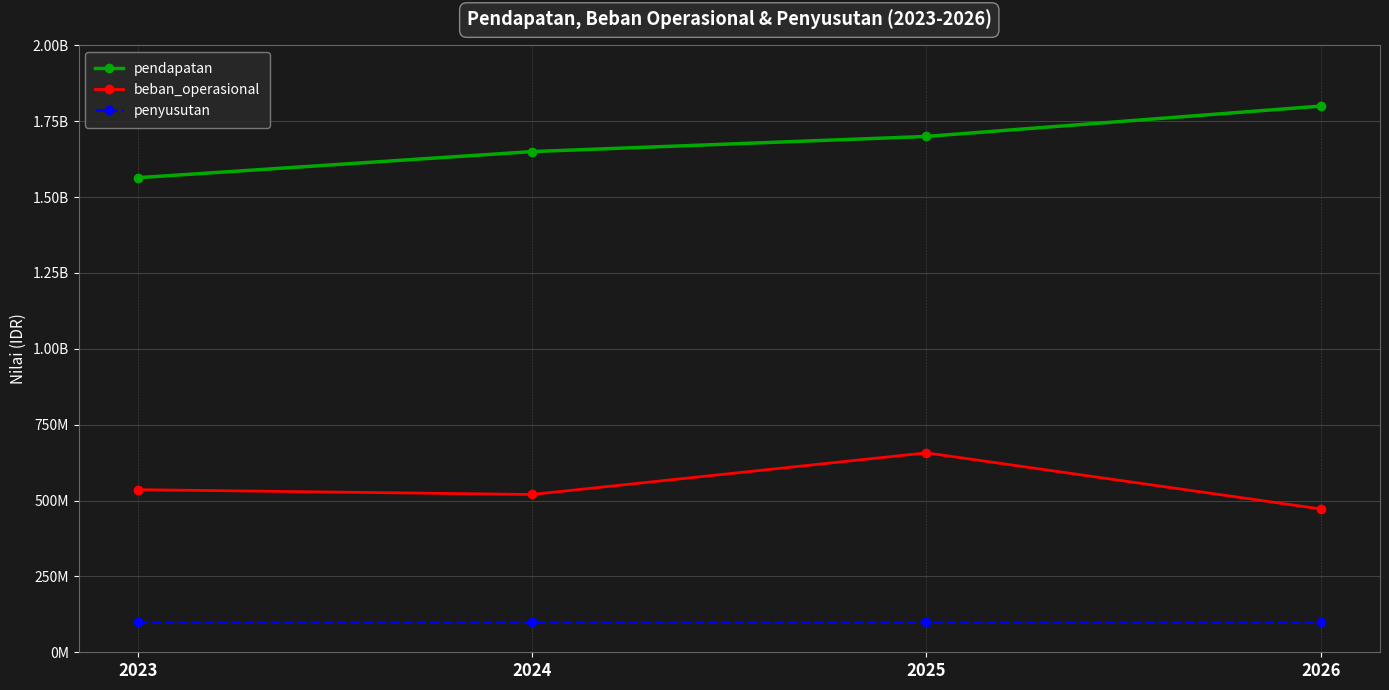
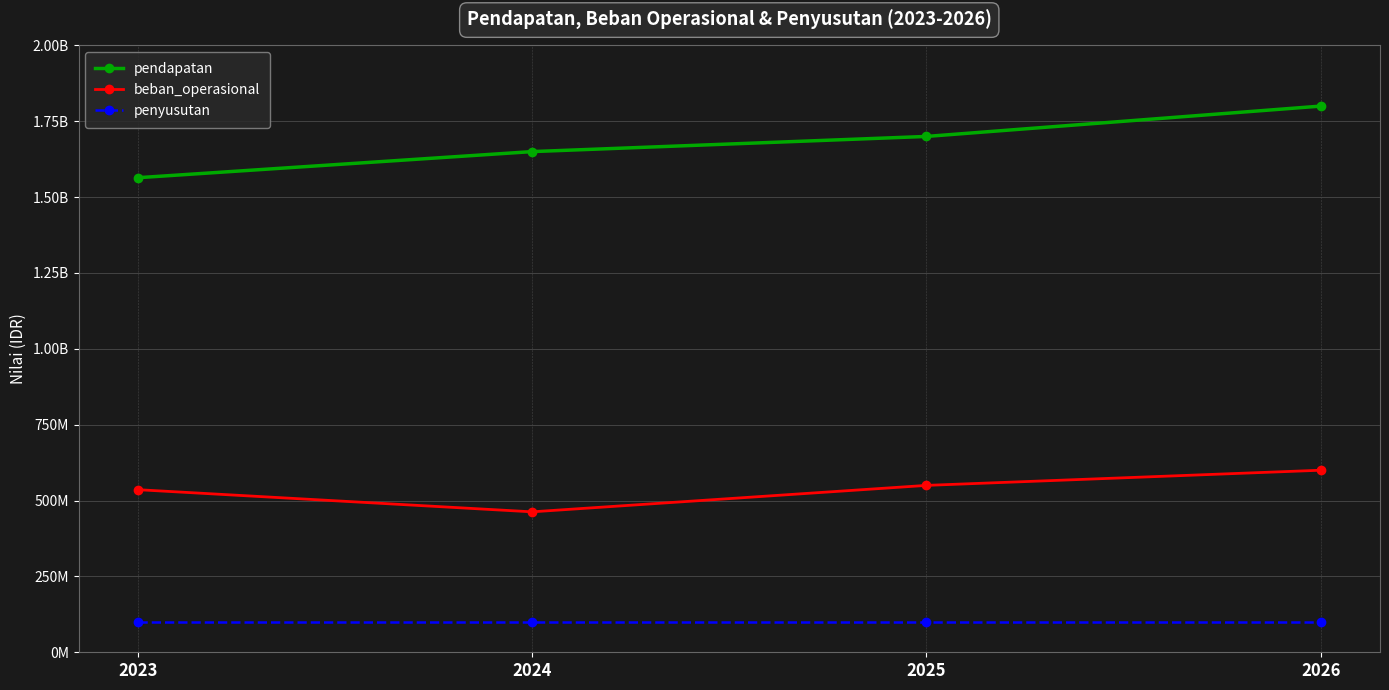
  {
    "pendapatan": {
      "2023": 1560000000,
      "2024": 1650000000,
      "2025": 1700000000,
      "2026": 1800000000
    },
    "beban_operasional": {
      "2023": 540000000,
-     "2024": 520000000,
-     "2025": 660000000,
-     "2026": 470000000
+     "2024": 460000000,
+     "2025": 550000000,
+     "2026": 600000000
    },
    "penyusutan": {
      "2023": 100000000,
      "2024": 100000000,
      "2025": 100000000,
      "2026": 100000000
    }
  }
